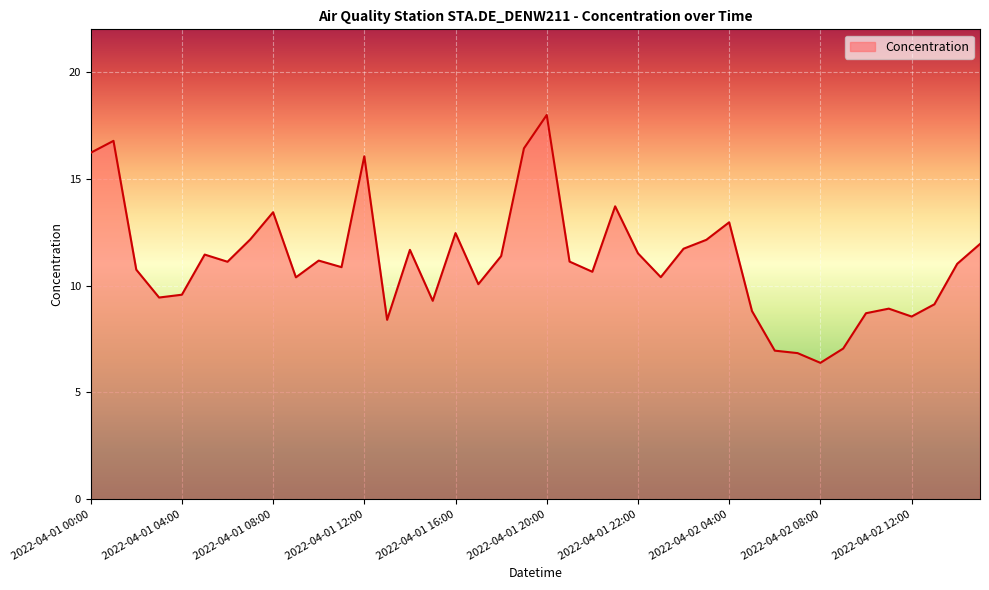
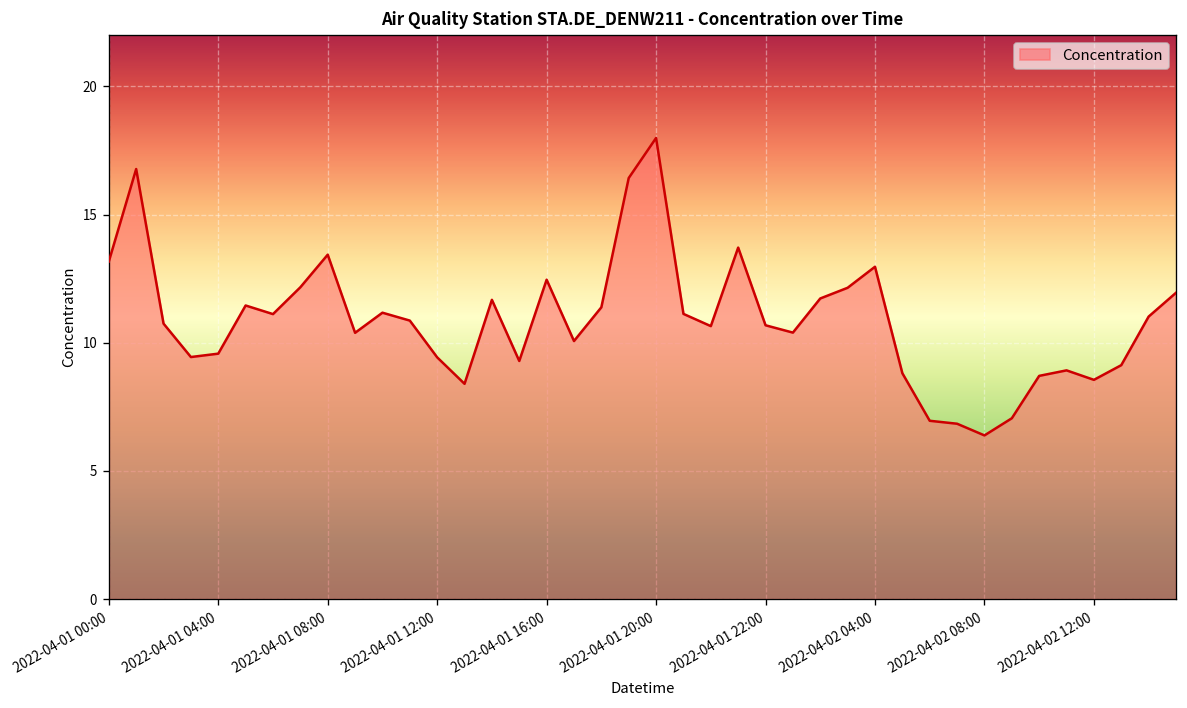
  {
-   "2022-04-01 00:00": 16.2,
+   "2022-04-01 00:00": 13.2,
    "2022-04-01 04:00": 9.6,
    "2022-04-01 08:00": 13.4,
-   "2022-04-01 12:00": 16.1,
+   "2022-04-01 12:00": 9.4,
    "2022-04-01 16:00": 12.5,
    "2022-04-01 20:00": 18.0,
-   "2022-04-01 22:00": 11.5,
+   "2022-04-01 22:00": 10.7,
    "2022-04-02 04:00": 13.0,
    "2022-04-02 08:00": 6.4,
    "2022-04-02 12:00": 8.6
  }
